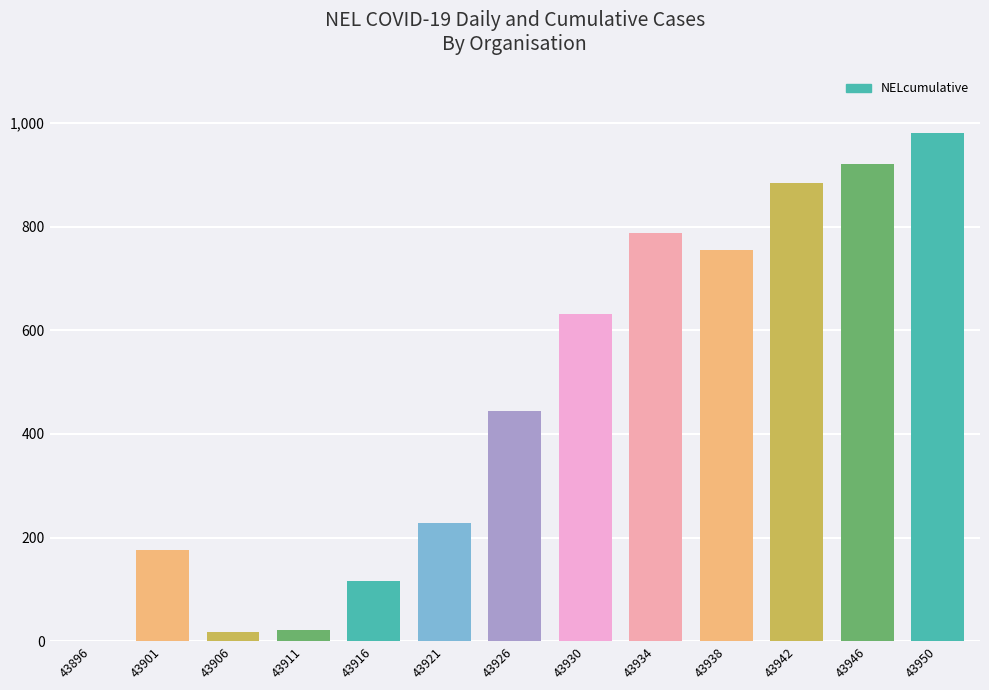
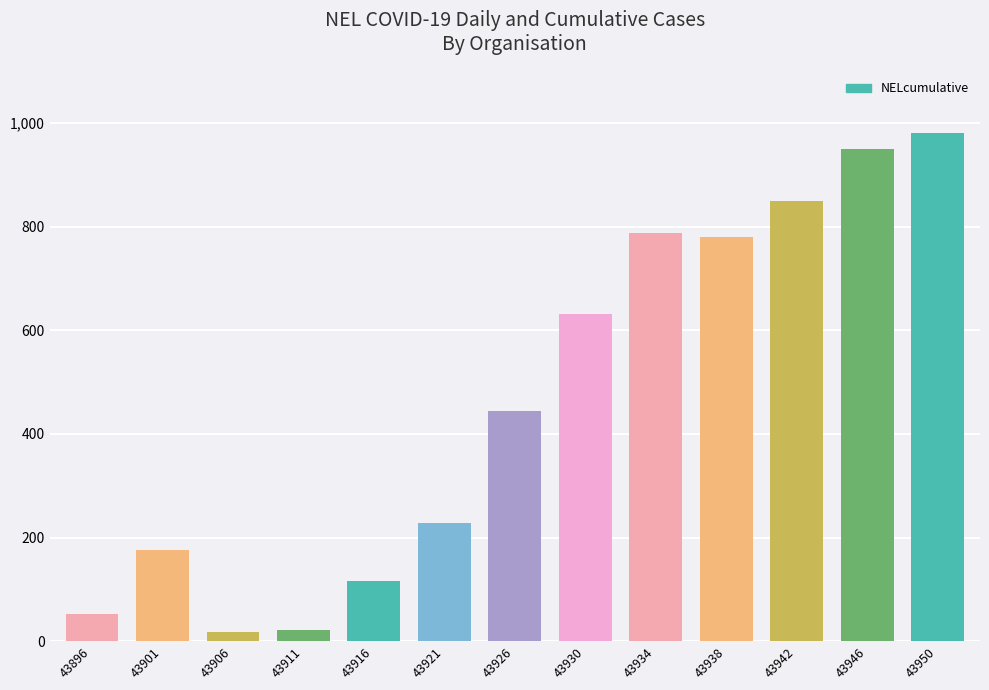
  {
-   "43896": 0,
+   "43896": 50,
    "43901": 180,
    "43906": 20,
    "43911": 20,
    "43916": 120,
    "43921": 230,
    "43926": 440,
    "43930": 630,
    "43934": 790,
-   "43938": 760,
-   "43942": 880,
-   "43946": 920,
+   "43938": 780,
+   "43942": 850,
+   "43946": 950,
    "43950": 980
  }
